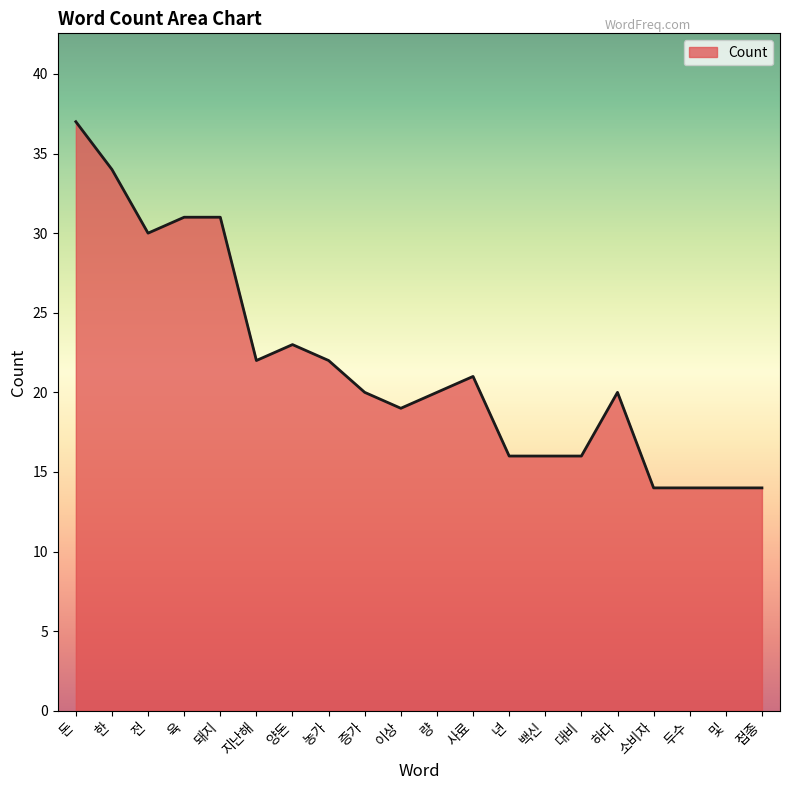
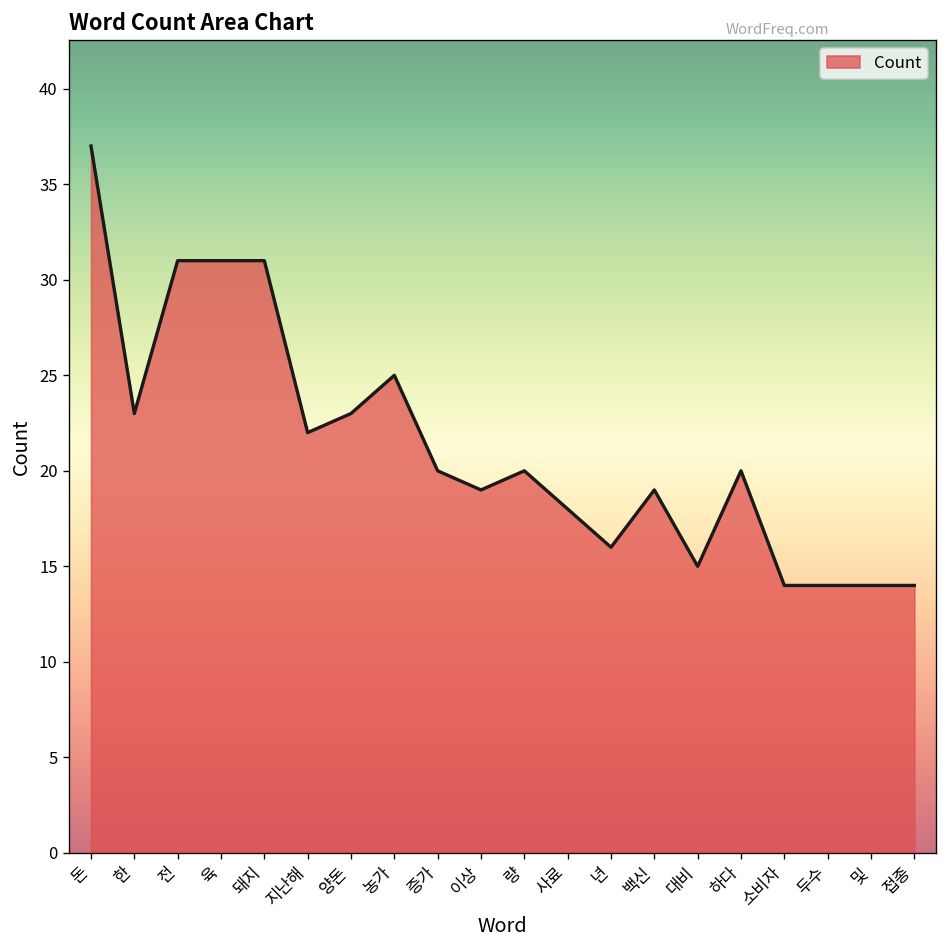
  {
    "돈": 37,
-   "한": 34,
-   "전": 30,
+   "한": 23,
+   "전": 31,
    "육": 31,
    "돼지": 31,
    "지난해": 22,
    "양돈": 23,
-   "농가": 22,
+   "농가": 25,
    "증가": 20,
    "이상": 19,
    "량": 20,
-   "사료": 21,
+   "사료": 18,
    "년": 16,
-   "백신": 16,
-   "대비": 16,
+   "백신": 19,
+   "대비": 15,
    "하다": 20,
    "소비자": 14,
    "두수": 14,
    "및": 14,
    "접종": 14
  }
